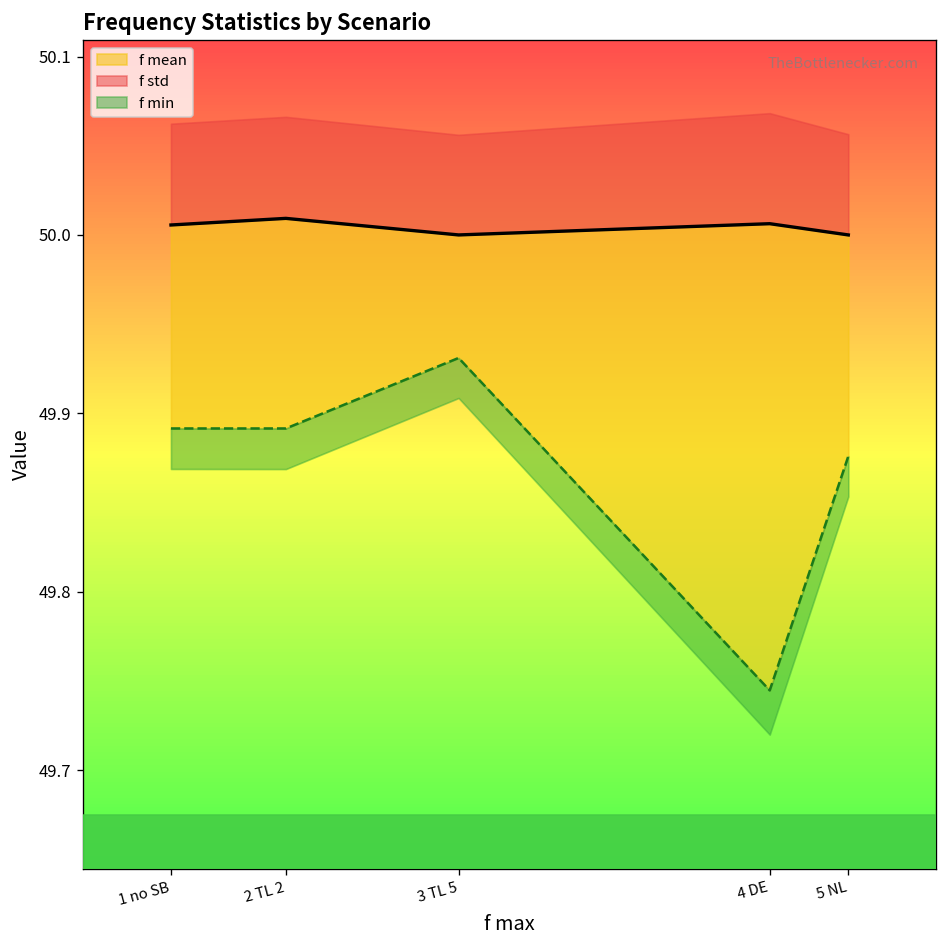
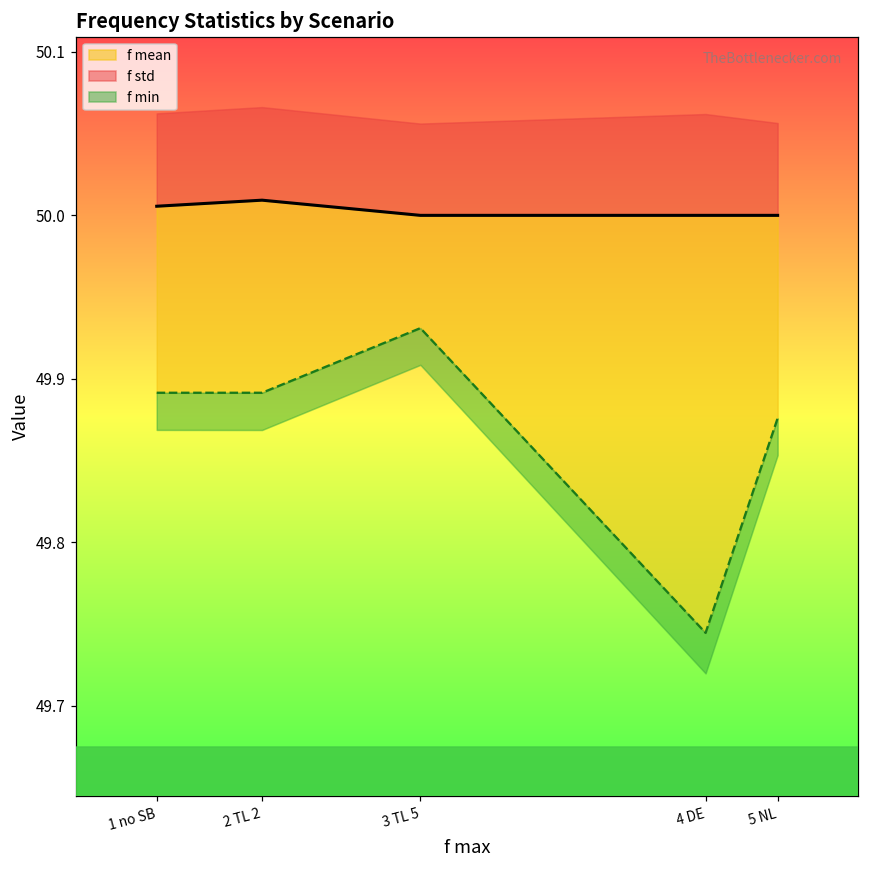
  {
    "f mean": {
      "1 no SB": 50.006,
      "2 TL 2": 50.009,
      "3 TL 5": 50.000,
-     "4 DE": 50.006,
+     "4 DE": 50.000,
      "5 NL": 50.000
    },
    "f min": {
      "1 no SB": 49.892,
      "2 TL 2": 49.892,
      "3 TL 5": 49.931,
      "4 DE": 49.745,
      "5 NL": 49.876
    },
    "f std": {
      "1 no SB": 0.057,
      "2 TL 2": 0.057,
      "3 TL 5": 0.056,
      "4 DE": 0.062,
      "5 NL": 0.056
    }
  }
